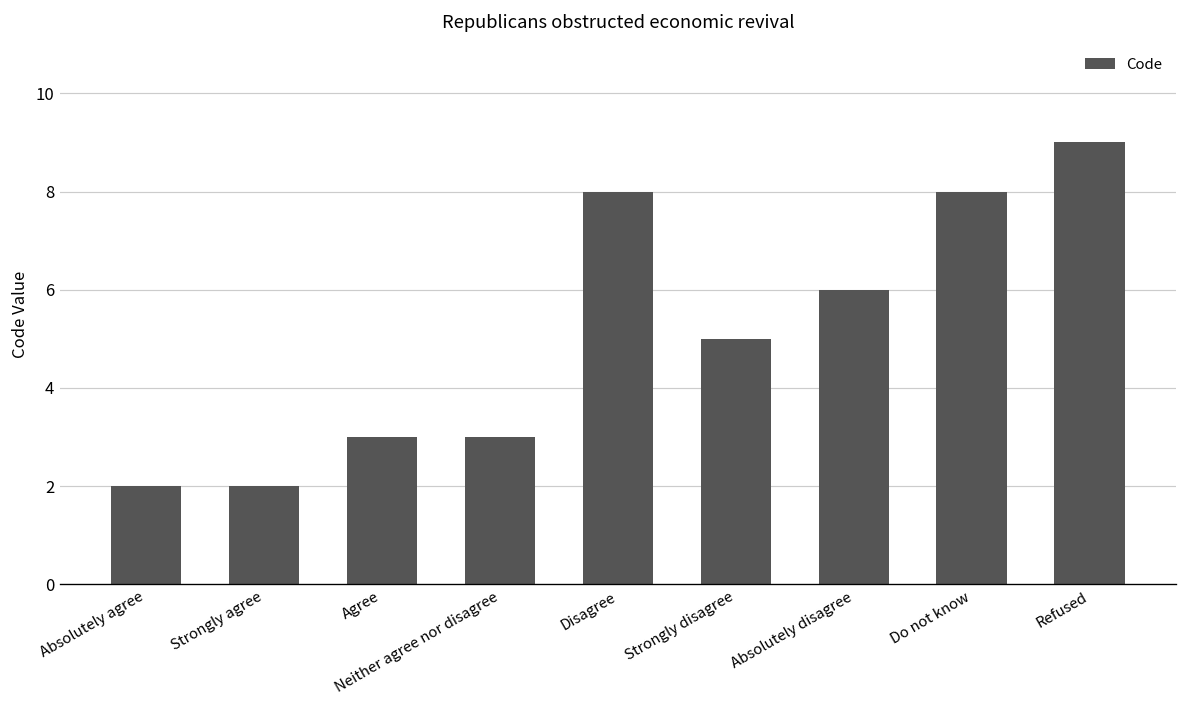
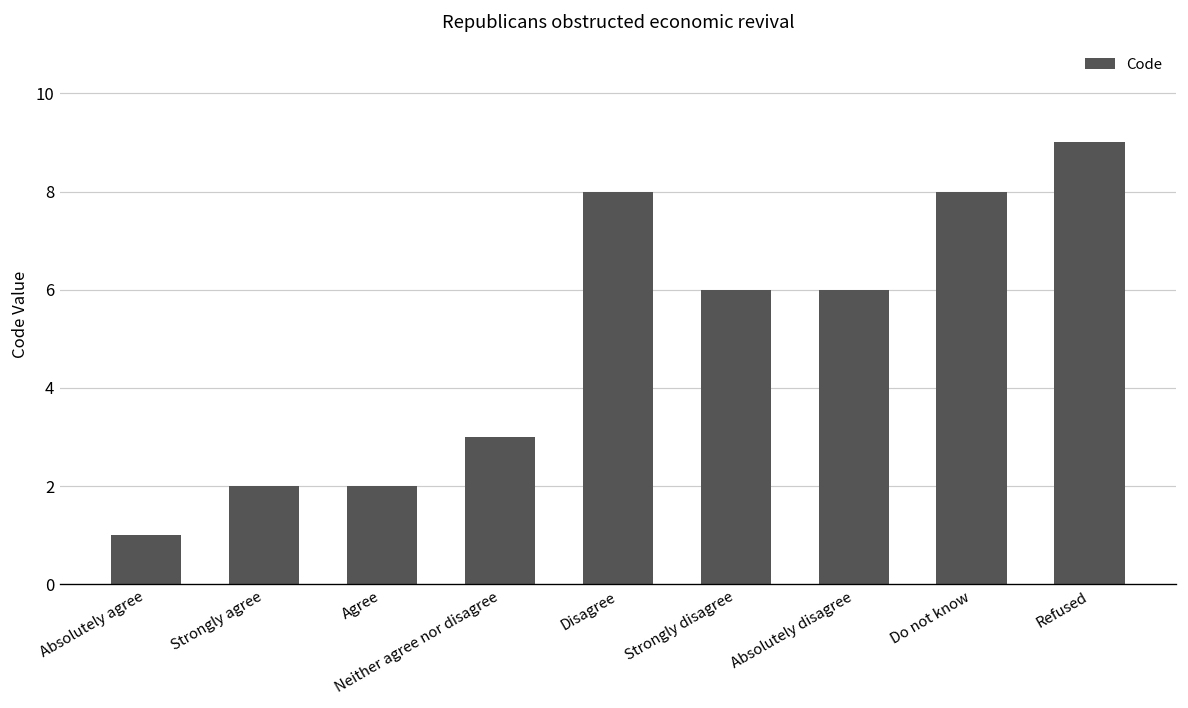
  {
-   "Absolutely agree": 2,
+   "Absolutely agree": 1,
    "Strongly agree": 2,
-   "Agree": 3,
+   "Agree": 2,
    "Neither agree nor disagree": 3,
    "Disagree": 8,
-   "Strongly disagree": 5,
+   "Strongly disagree": 6,
    "Absolutely disagree": 6,
    "Do not know": 8,
    "Refused": 9
  }
